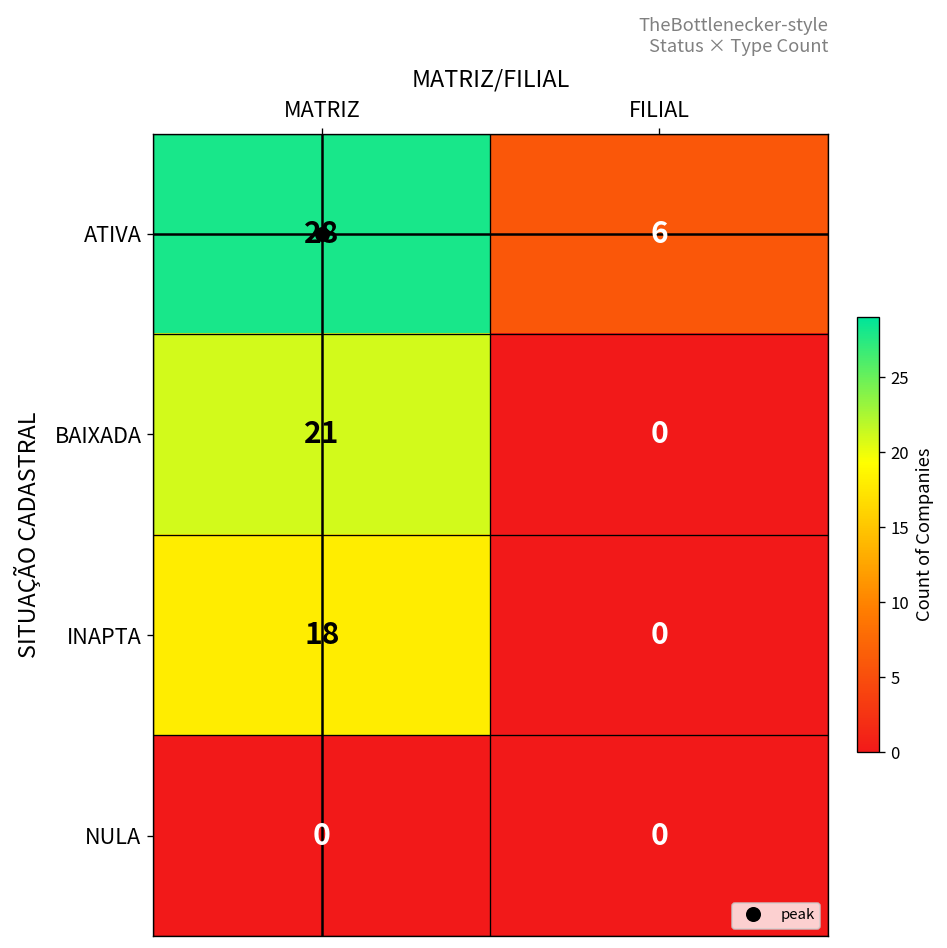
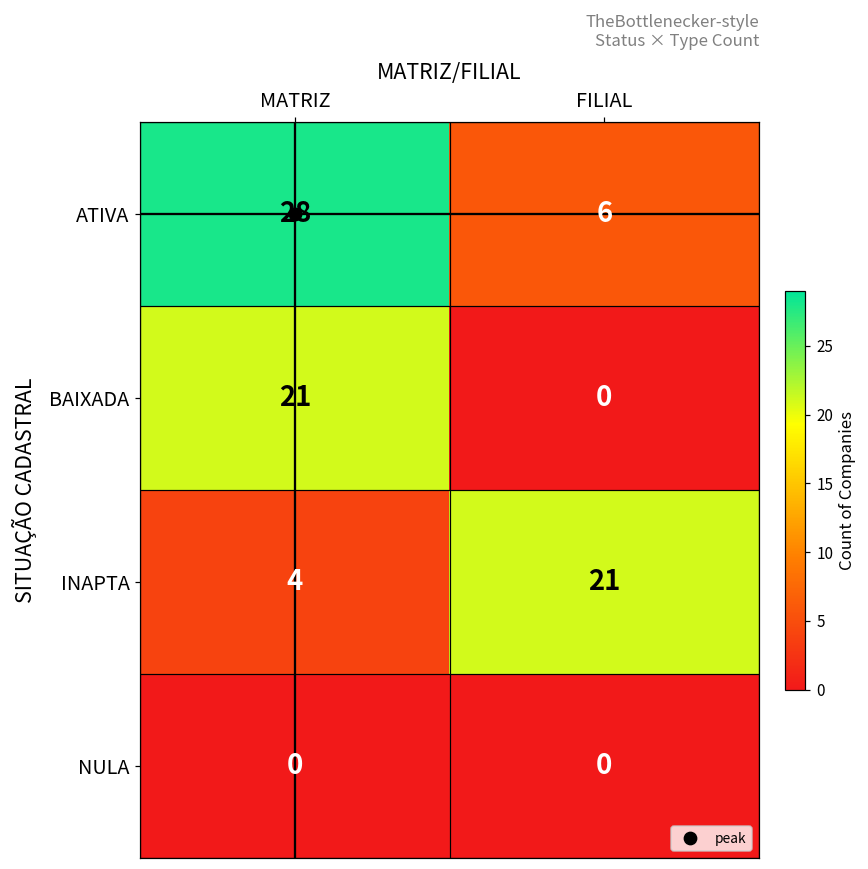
  {
    "ATIVA": {
      "FILIAL": 6
    },
    "BAIXADA": {
      "MATRIZ": 21,
      "FILIAL": 0
    },
    "INAPTA": {
-     "MATRIZ": 18,
-     "FILIAL": 0
+     "MATRIZ": 4,
+     "FILIAL": 21
    },
    "NULA": {
      "MATRIZ": 0,
      "FILIAL": 0
    }
  }
